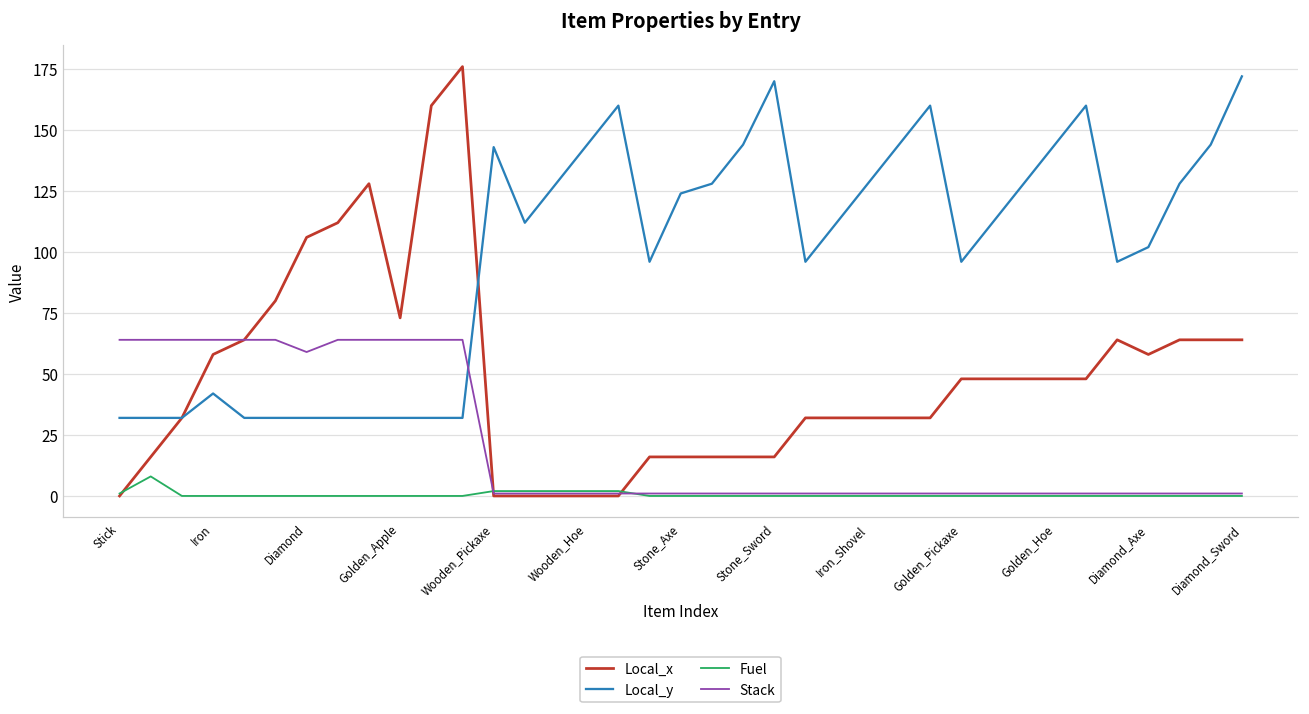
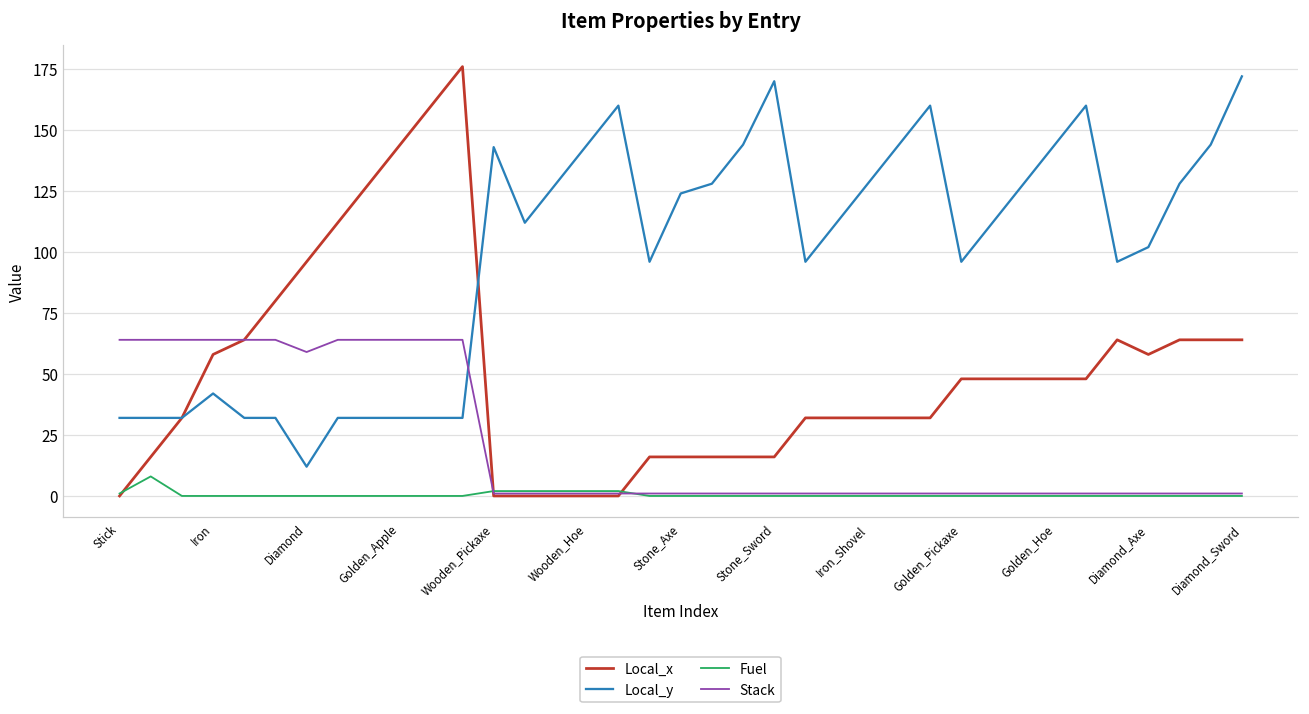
  {
    "Local_x": {
      "Iron": 58,
-     "Diamond": 106,
-     "Golden_Apple": 73,
+     "Diamond": 96,
+     "Golden_Apple": 144,
      "Stone_Axe": 16,
      "Stone_Sword": 16,
      "Iron_Shovel": 32,
      "Golden_Pickaxe": 48,
      "Golden_Hoe": 48,
      "Diamond_Axe": 58,
      "Diamond_Sword": 64
    },
    "Local_y": {
      "Stick": 32,
      "Iron": 42,
-     "Diamond": 32,
+     "Diamond": 12,
      "Golden_Apple": 32,
      "Wooden_Pickaxe": 143,
      "Wooden_Hoe": 144,
      "Stone_Axe": 124,
      "Stone_Sword": 170,
      "Iron_Shovel": 128,
      "Golden_Pickaxe": 96,
      "Golden_Hoe": 144,
      "Diamond_Axe": 102,
      "Diamond_Sword": 172
    },
    "Fuel": {
      "Iron": 0,
      "Diamond": 0,
      "Golden_Apple": 0
    },
    "Stack": {
      "Stick": 64,
      "Iron": 64,
      "Diamond": 59,
      "Golden_Apple": 64
    }
  }
